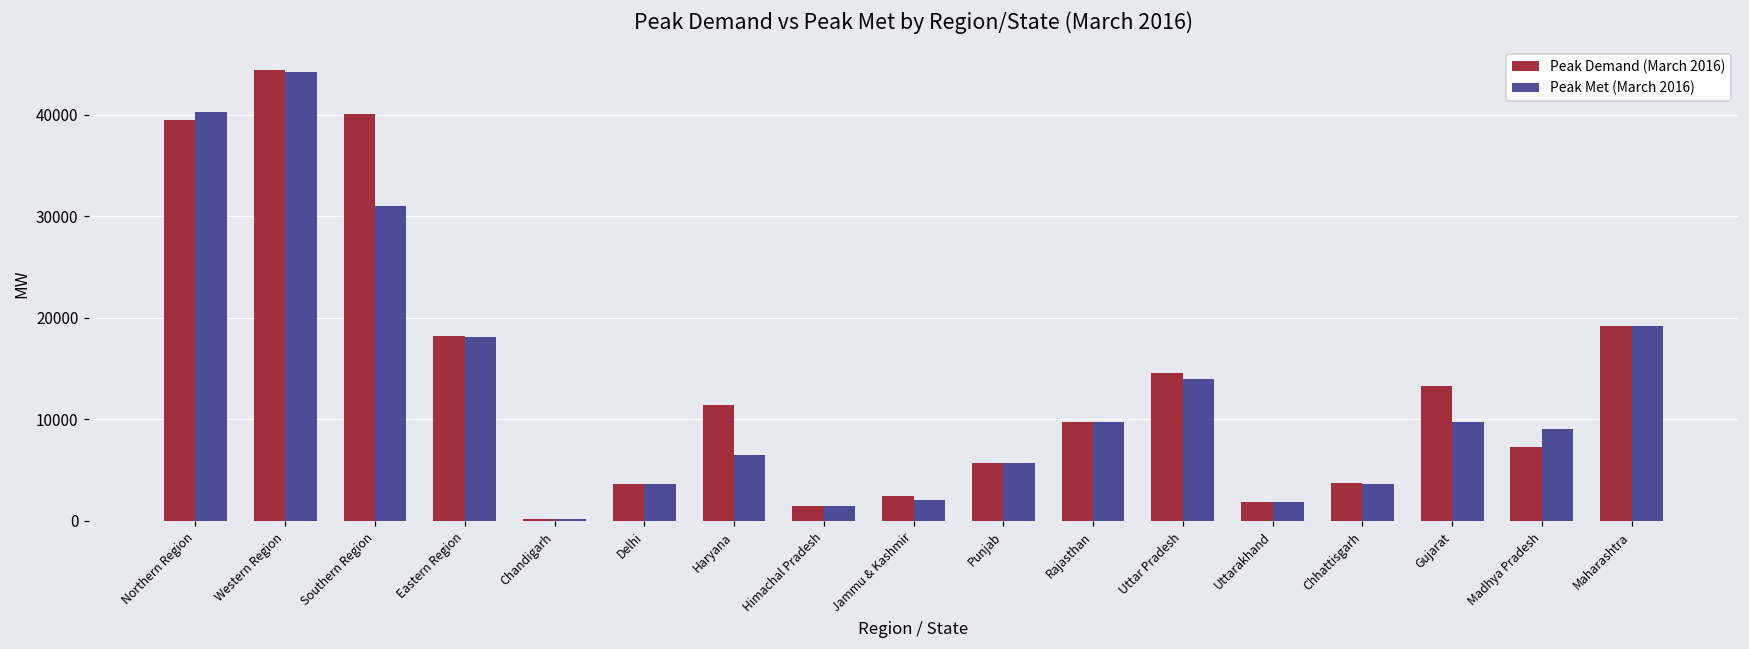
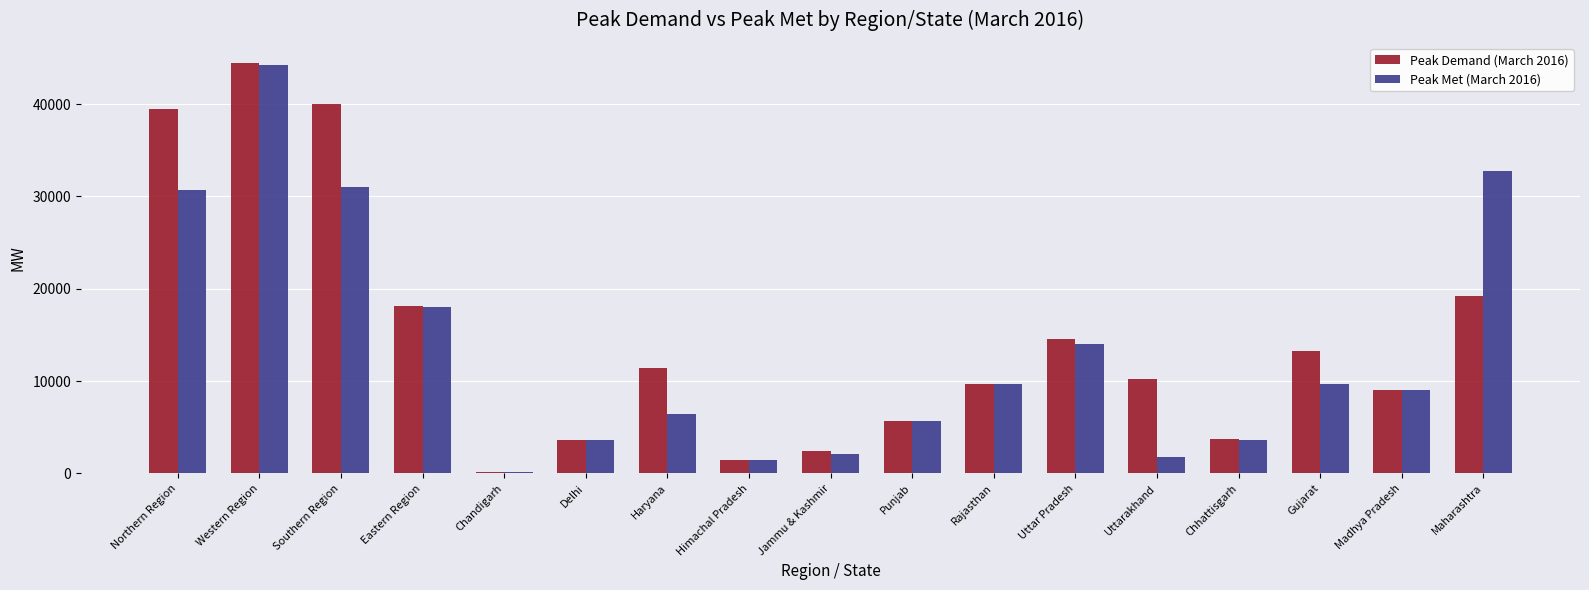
  {
    "Peak Demand (March 2016)": {
      "Northern Region": 40000,
      "Western Region": 44000,
      "Southern Region": 40000,
      "Eastern Region": 18000,
      "Delhi": 4000,
      "Haryana": 11000,
      "Himachal Pradesh": 1000,
      "Jammu & Kashmir": 2000,
      "Punjab": 6000,
      "Rajasthan": 10000,
      "Uttar Pradesh": 15000,
-     "Uttarakhand": 2000,
+     "Uttarakhand": 10000,
      "Chhattisgarh": 4000,
      "Gujarat": 13000,
-     "Madhya Pradesh": 7000,
+     "Madhya Pradesh": 9000,
      "Maharashtra": 19000
    },
    "Peak Met (March 2016)": {
-     "Northern Region": 40000,
+     "Northern Region": 31000,
      "Western Region": 44000,
      "Southern Region": 31000,
      "Eastern Region": 18000,
      "Delhi": 4000,
      "Haryana": 6000,
      "Himachal Pradesh": 1000,
      "Jammu & Kashmir": 2000,
      "Punjab": 6000,
      "Rajasthan": 10000,
      "Uttar Pradesh": 14000,
      "Uttarakhand": 2000,
      "Chhattisgarh": 4000,
      "Gujarat": 10000,
      "Madhya Pradesh": 9000,
-     "Maharashtra": 19000
+     "Maharashtra": 33000
    }
  }
